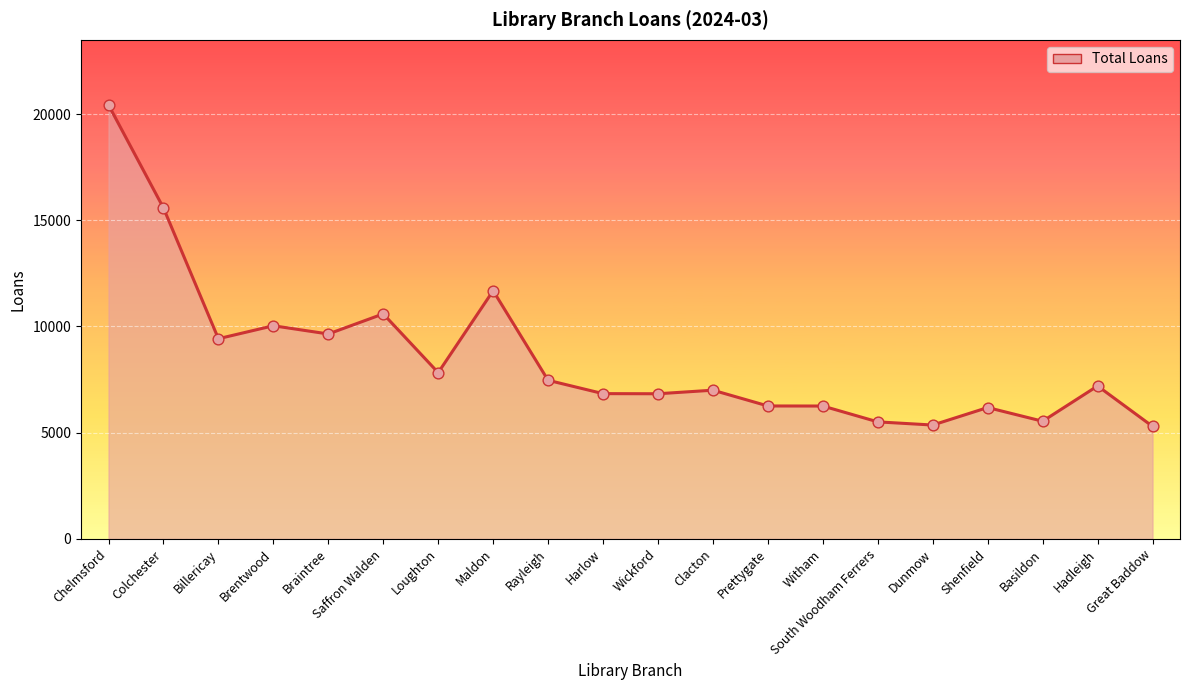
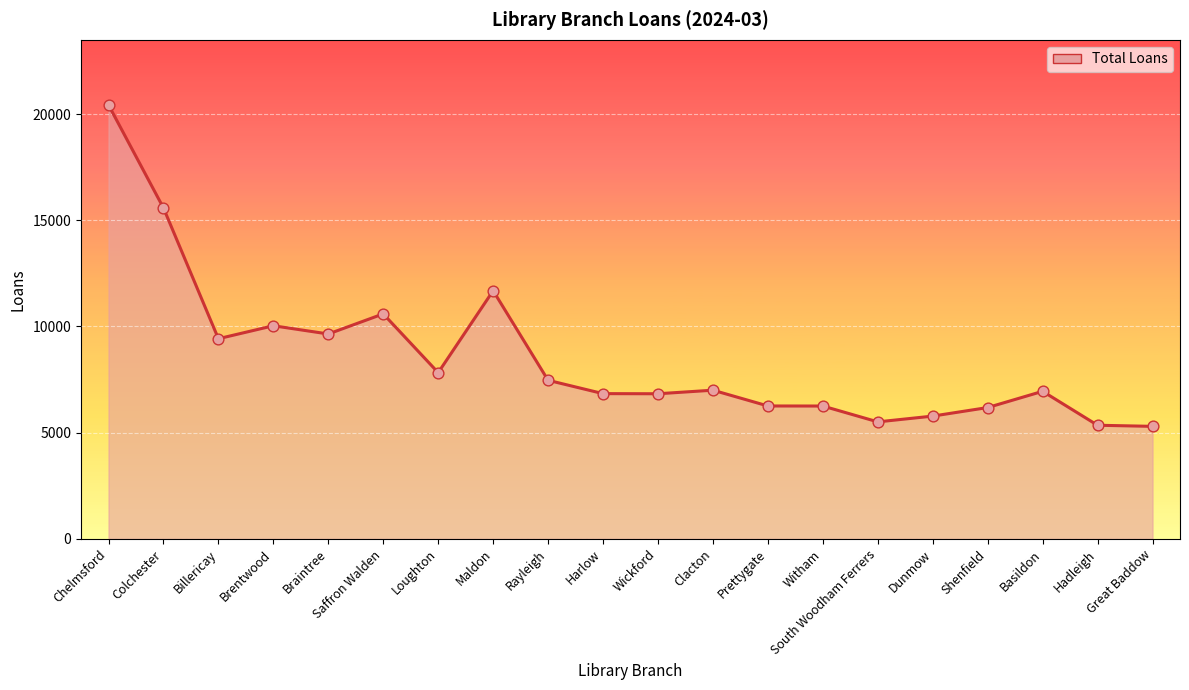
  {
    "Chelmsford": 20400,
    "Colchester": 15600,
    "Billericay": 9400,
    "Brentwood": 10000,
    "Braintree": 9600,
    "Saffron Walden": 10600,
    "Loughton": 7800,
    "Maldon": 11700,
    "Rayleigh": 7500,
    "Harlow": 6800,
    "Wickford": 6800,
    "Clacton": 7000,
    "Prettygate": 6300,
    "Witham": 6300,
    "South Woodham Ferrers": 5500,
-   "Dunmow": 5400,
+   "Dunmow": 5800,
    "Shenfield": 6200,
-   "Basildon": 5500,
-   "Hadleigh": 7200,
+   "Basildon": 6900,
+   "Hadleigh": 5300,
    "Great Baddow": 5300
  }
